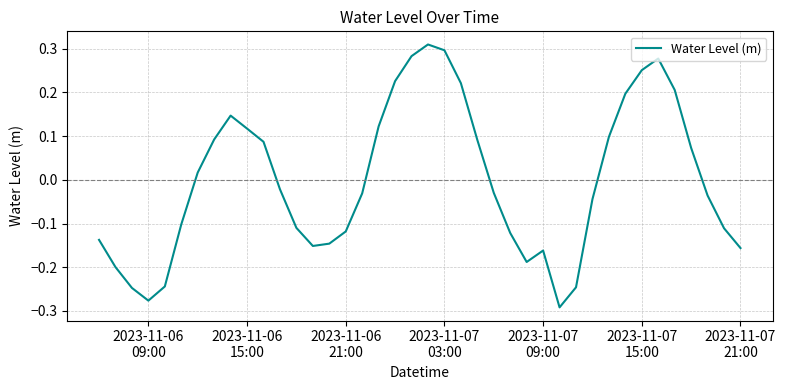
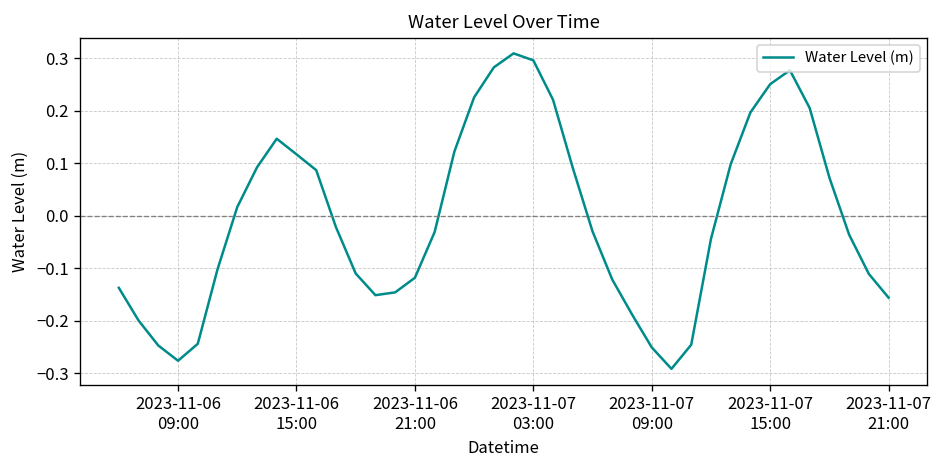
  {
    "2023-11-06 09:00": -0.28,
    "2023-11-06 15:00": 0.12,
    "2023-11-06 21:00": -0.12,
    "2023-11-07 03:00": 0.30,
-   "2023-11-07 09:00": -0.16,
+   "2023-11-07 09:00": -0.25,
    "2023-11-07 15:00": 0.25,
    "2023-11-07 21:00": -0.16
  }
